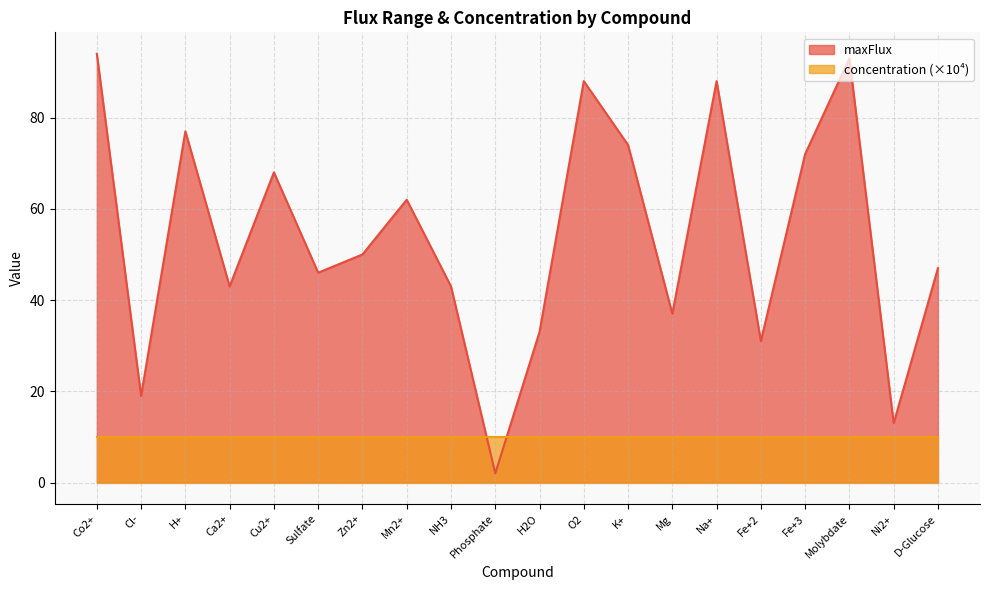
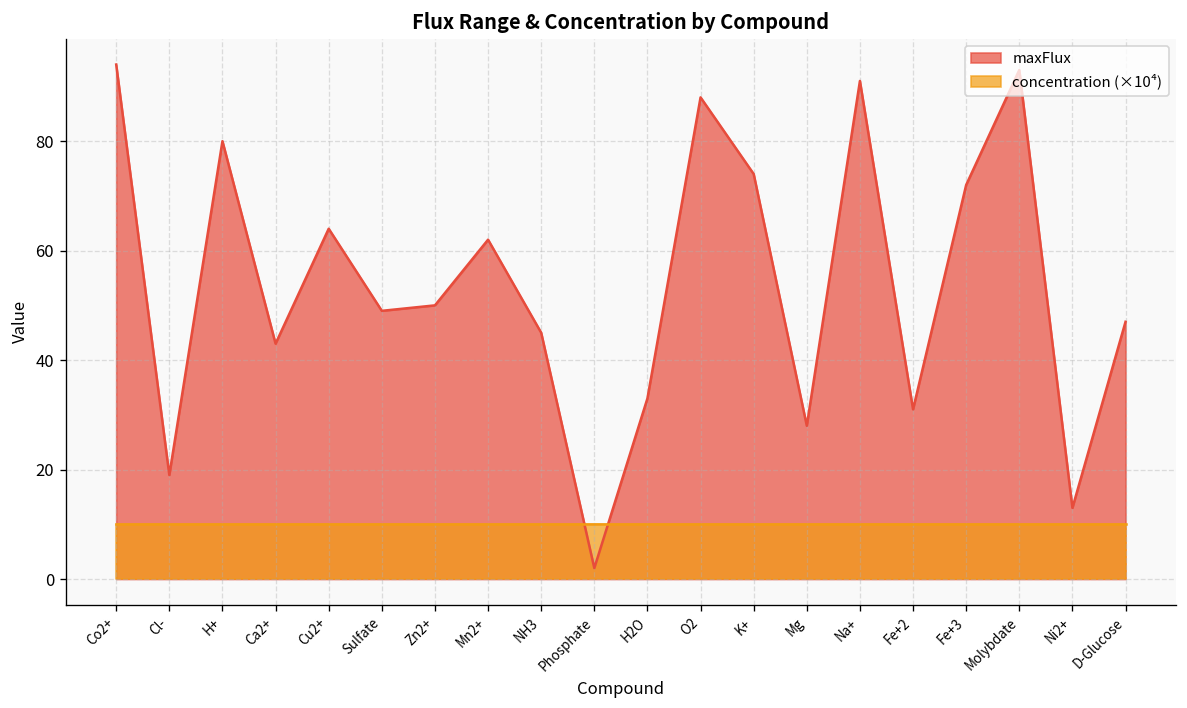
  {
    "maxFlux": {
      "Co2+": 94,
      "Cl-": 19,
-     "H+": 77,
+     "H+": 80,
      "Ca2+": 43,
-     "Cu2+": 68,
-     "Sulfate": 46,
+     "Cu2+": 64,
+     "Sulfate": 49,
      "Zn2+": 50,
      "Mn2+": 62,
-     "NH3": 43,
+     "NH3": 45,
      "Phosphate": 2,
      "H2O": 33,
      "O2": 88,
      "K+": 74,
-     "Mg": 37,
-     "Na+": 88,
+     "Mg": 28,
+     "Na+": 91,
      "Fe+2": 31,
      "Fe+3": 72,
      "Ni2+": 13,
      "D-Glucose": 47
    },
    "concentration (×10⁴)": {
      "Co2+": 10,
      "Cl-": 10,
      "H+": 10,
      "Ca2+": 10,
      "Cu2+": 10,
      "Sulfate": 10,
      "Zn2+": 10,
      "Mn2+": 10,
      "NH3": 10,
      "Phosphate": 10,
      "H2O": 10,
      "O2": 10,
      "K+": 10,
      "Mg": 10,
      "Na+": 10,
      "Fe+2": 10,
      "Fe+3": 10,
      "Molybdate": 10,
      "Ni2+": 10,
      "D-Glucose": 10
    }
  }
